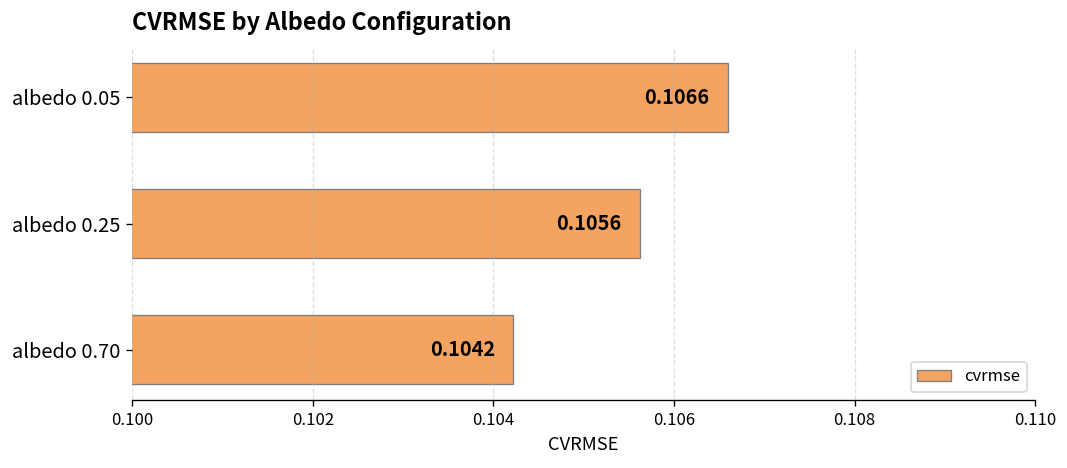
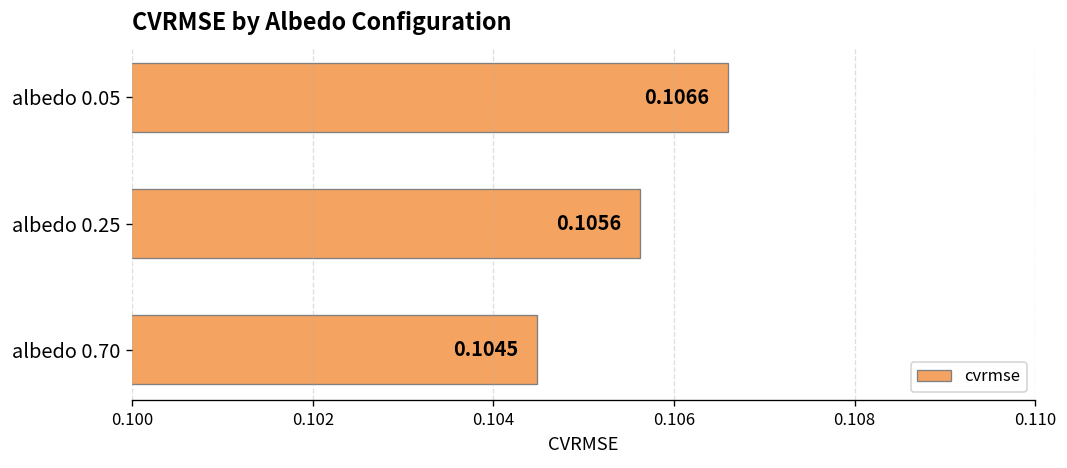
  {
    "albedo 0.05": 0.1066,
    "albedo 0.25": 0.1056,
-   "albedo 0.70": 0.1042
+   "albedo 0.70": 0.1045
  }
